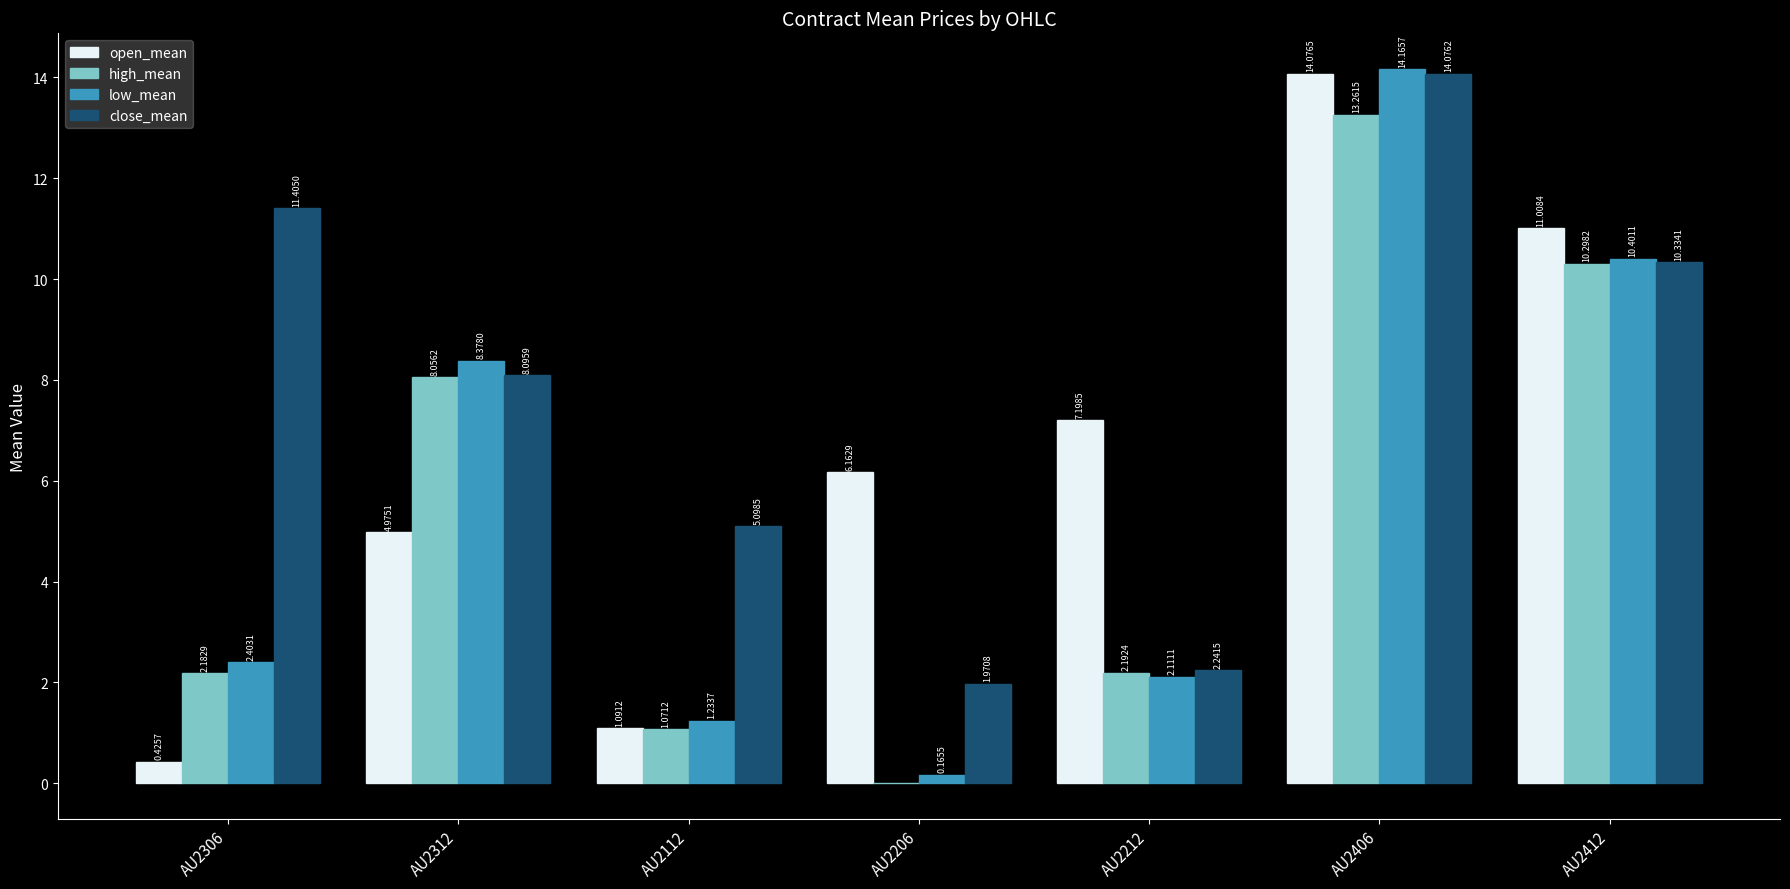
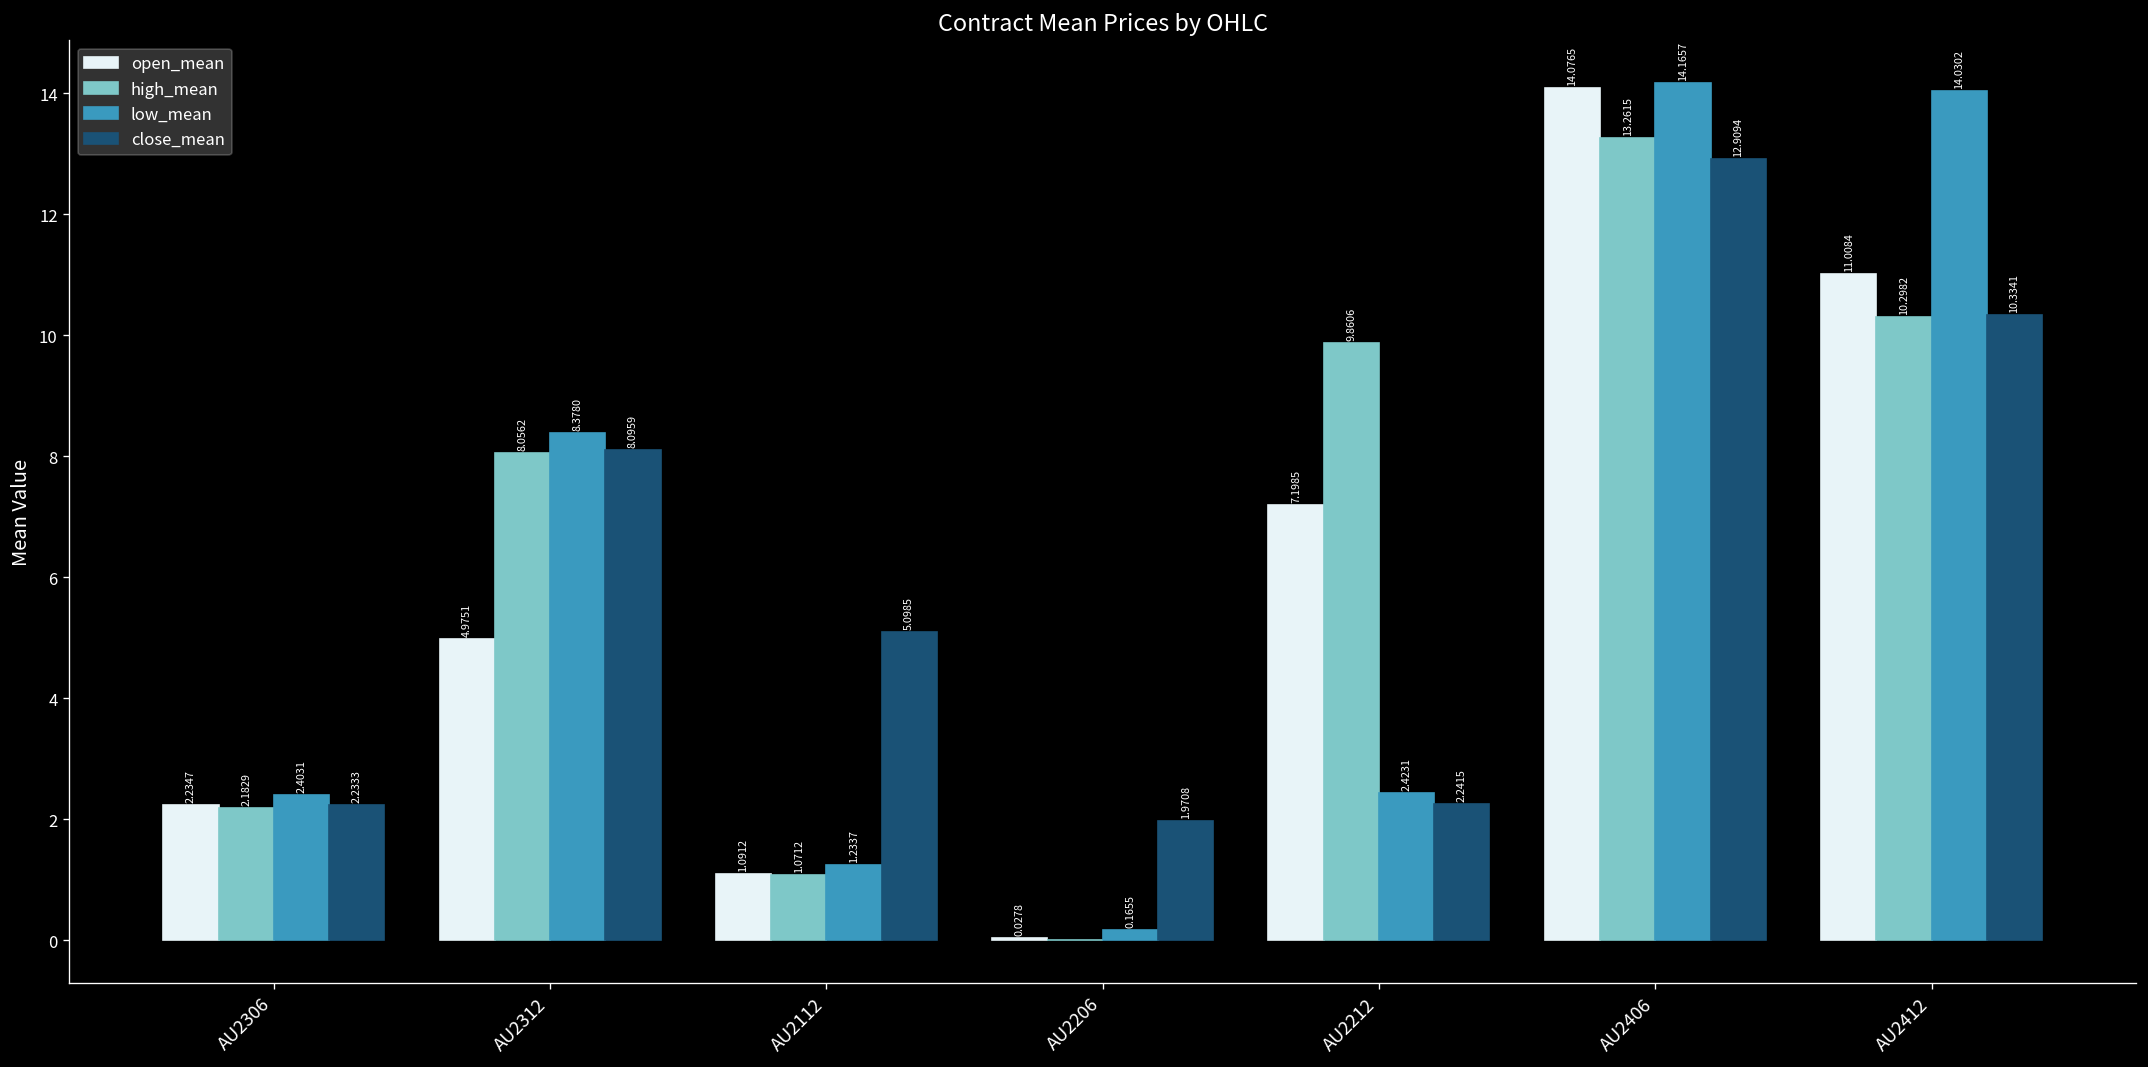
  {
    "open_mean": {
-     "AU2306": 0.4257,
+     "AU2306": 2.2347,
      "AU2312": 4.9751,
      "AU2112": 1.0912,
-     "AU2206": 6.1629,
+     "AU2206": 0.0278,
      "AU2212": 7.1985,
      "AU2406": 14.0765,
      "AU2412": 11.0084
    },
    "high_mean": {
      "AU2306": 2.1829,
      "AU2312": 8.0562,
      "AU2112": 1.0712,
-     "AU2212": 2.1924,
+     "AU2212": 9.8606,
      "AU2406": 13.2615,
      "AU2412": 10.2982
    },
    "low_mean": {
      "AU2306": 2.4031,
      "AU2312": 8.3780,
      "AU2112": 1.2337,
      "AU2206": 0.1655,
-     "AU2212": 2.1111,
+     "AU2212": 2.4231,
      "AU2406": 14.1657,
-     "AU2412": 10.4011
+     "AU2412": 14.0302
    },
    "close_mean": {
-     "AU2306": 11.4050,
+     "AU2306": 2.2333,
      "AU2312": 8.0959,
      "AU2112": 5.0985,
      "AU2206": 1.9708,
      "AU2212": 2.2415,
-     "AU2406": 14.0762,
+     "AU2406": 12.9094,
      "AU2412": 10.3341
    }
  }
